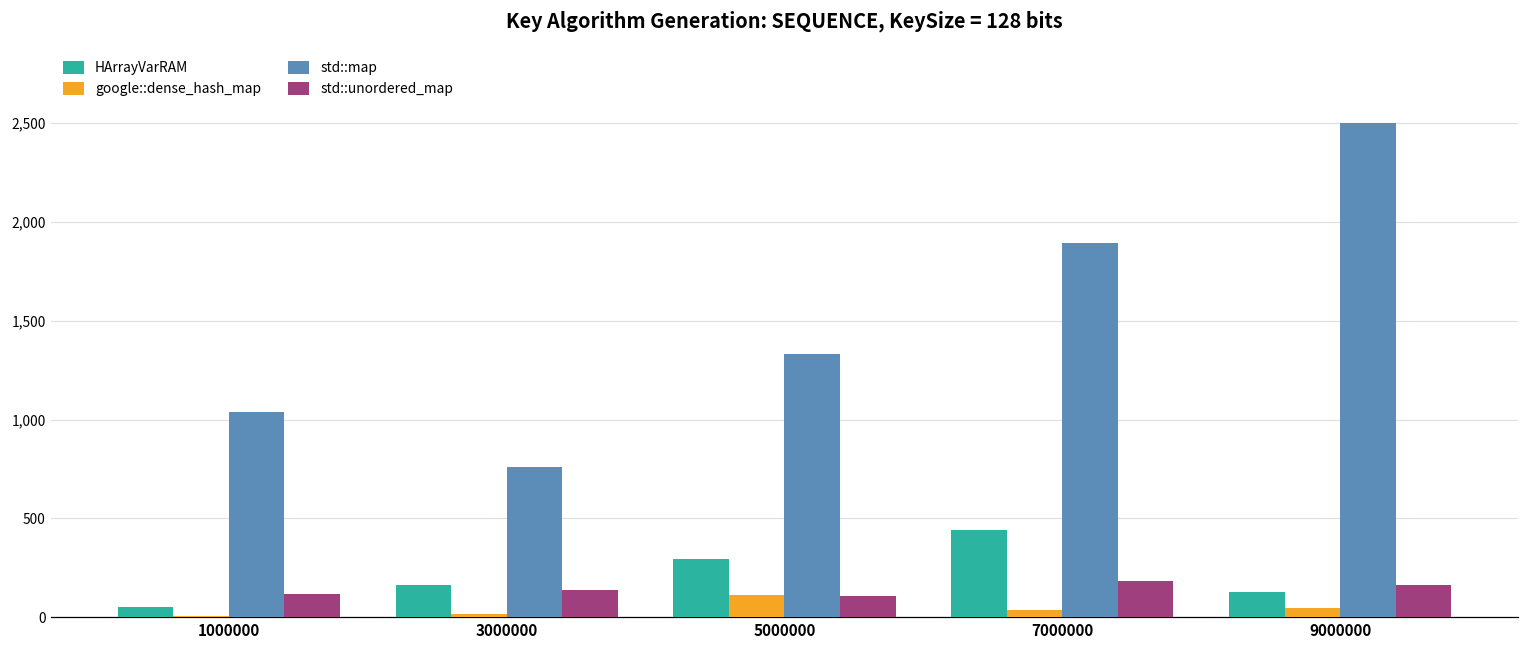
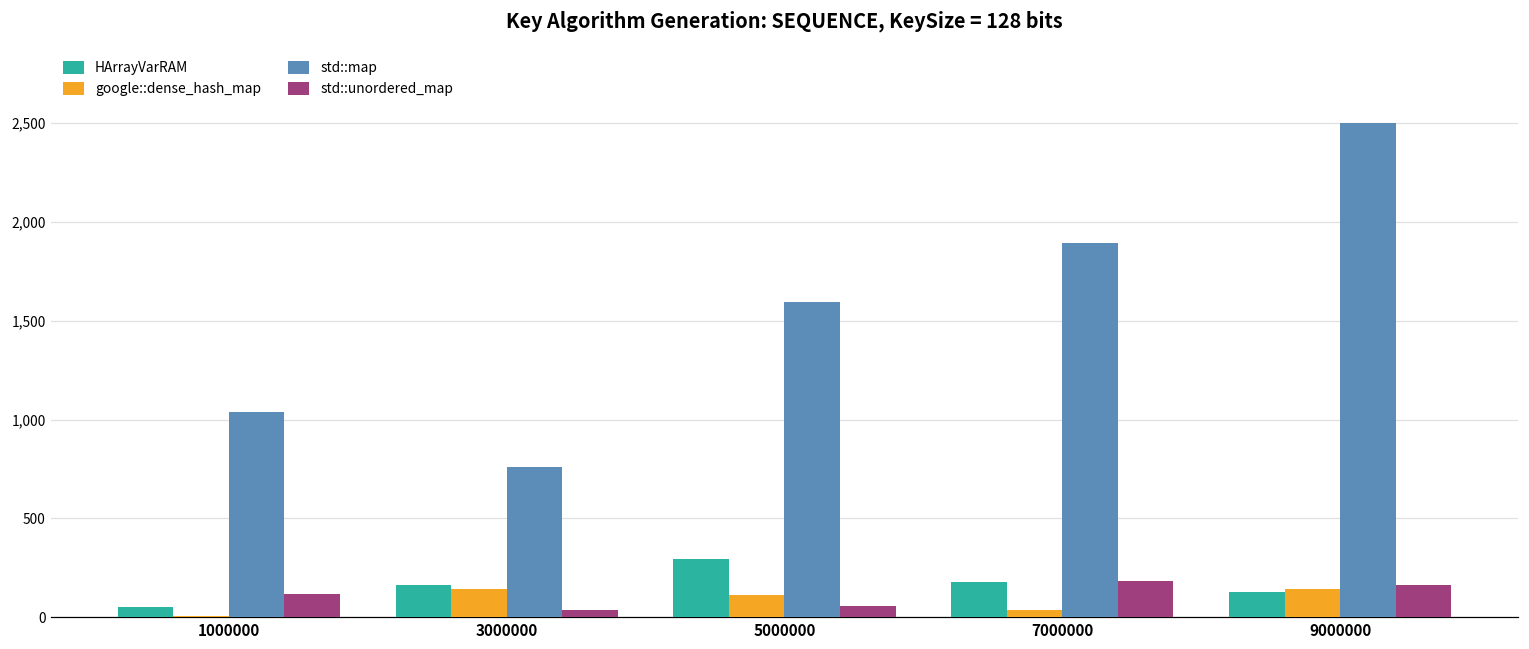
  {
    "HArrayVarRAM": {
      "1000000": "50",
      "3000000": "170",
      "5000000": "290",
-     "7000000": "440",
+     "7000000": "180",
      "9000000": "130"
    },
    "google::dense_hash_map": {
-     "3000000": "20",
+     "3000000": "140",
      "5000000": "110",
      "7000000": "40",
-     "9000000": "50"
+     "9000000": "150"
    },
    "std::map": {
      "1000000": "1,040",
      "3000000": "760",
-     "5000000": "1,330",
+     "5000000": "1,600",
      "7000000": "1,890",
      "9000000": "2,500"
    },
    "std::unordered_map": {
      "1000000": "120",
-     "3000000": "140",
-     "5000000": "110",
+     "3000000": "40",
+     "5000000": "60",
      "7000000": "180",
      "9000000": "160"
    }
  }
